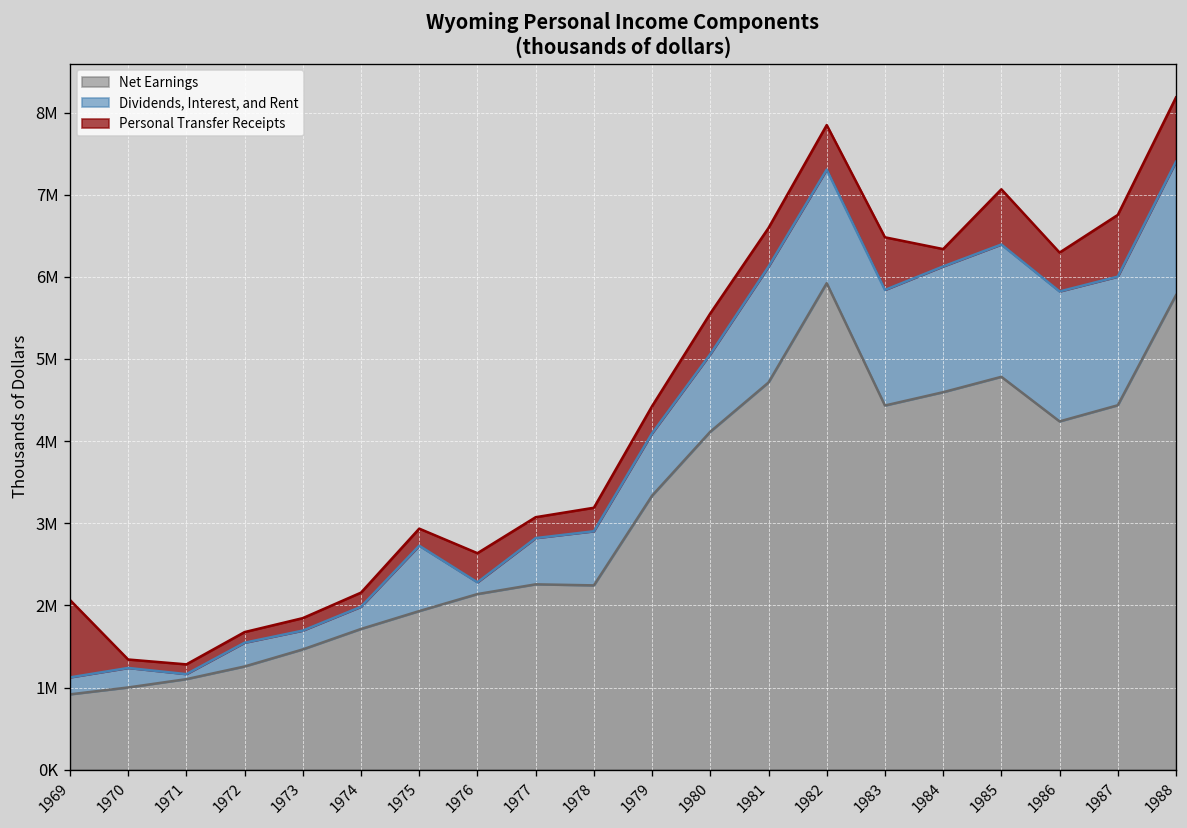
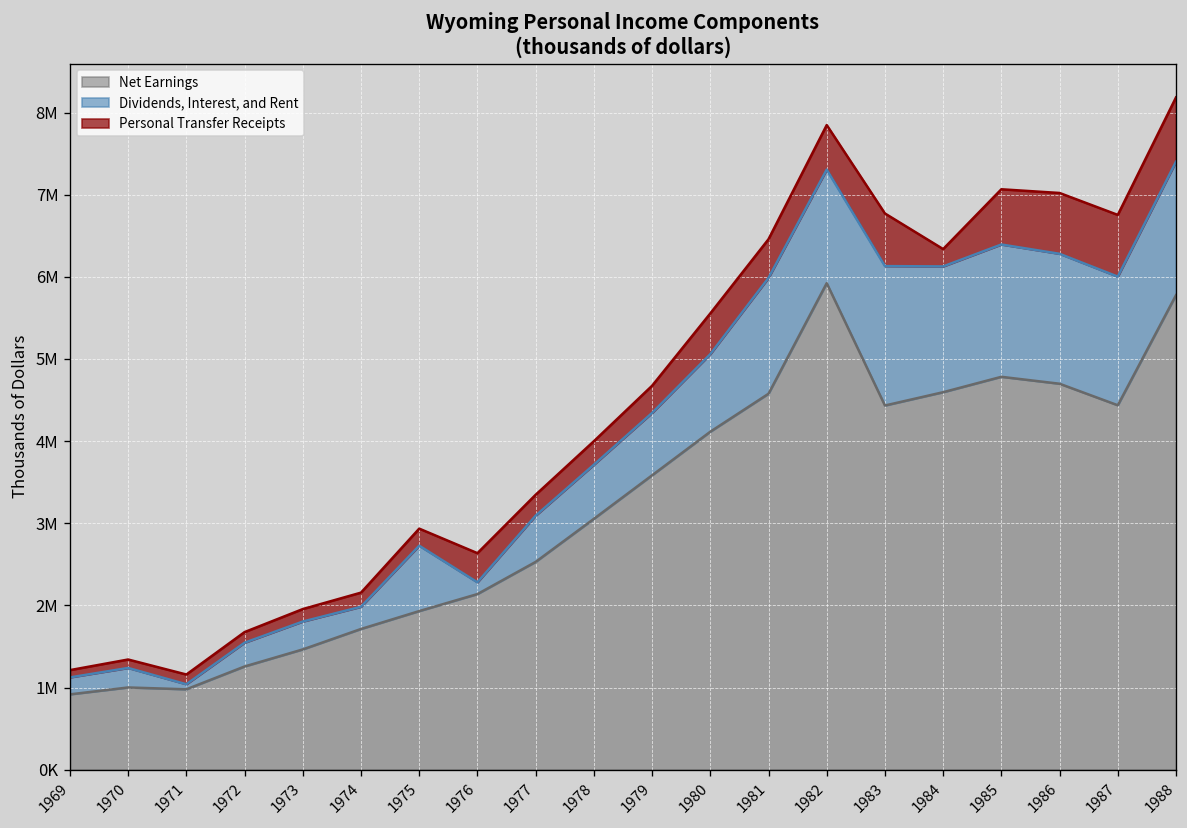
  {
    "Net Earnings": {
      "1969": 900000,
      "1970": 1000000,
-     "1971": 1100000,
+     "1971": 1000000,
      "1972": 1300000,
      "1973": 1500000,
      "1974": 1700000,
      "1975": 1900000,
      "1976": 2100000,
-     "1977": 2300000,
-     "1978": 2200000,
-     "1979": 3300000,
+     "1977": 2500000,
+     "1978": 3100000,
+     "1979": 3600000,
      "1980": 4100000,
-     "1981": 4700000,
+     "1981": 4600000,
      "1982": 5900000,
      "1983": 4400000,
      "1984": 4600000,
      "1985": 4800000,
-     "1986": 4200000,
+     "1986": 4700000,
      "1987": 4400000,
      "1988": 5800000
    },
    "Dividends, Interest, and Rent": {
      "1969": 200000,
      "1970": 200000,
      "1971": 100000,
      "1972": 300000,
-     "1973": 200000,
+     "1973": 300000,
      "1974": 300000,
      "1975": 800000,
      "1976": 100000,
      "1977": 600000,
      "1978": 700000,
      "1979": 800000,
      "1980": 900000,
      "1981": 1400000,
      "1982": 1400000,
-     "1983": 1400000,
+     "1983": 1700000,
      "1984": 1500000,
      "1985": 1600000,
      "1986": 1600000,
      "1987": 1600000,
      "1988": 1600000
    },
    "Personal Transfer Receipts": {
-     "1969": 900000,
+     "1969": 100000,
      "1970": 100000,
      "1971": 100000,
      "1972": 100000,
      "1973": 200000,
      "1974": 200000,
      "1975": 200000,
      "1976": 400000,
      "1977": 300000,
      "1978": 300000,
      "1979": 300000,
      "1980": 500000,
      "1981": 500000,
      "1982": 500000,
      "1983": 600000,
      "1984": 200000,
      "1985": 700000,
-     "1986": 500000,
+     "1986": 700000,
      "1987": 800000,
      "1988": 800000
    }
  }
